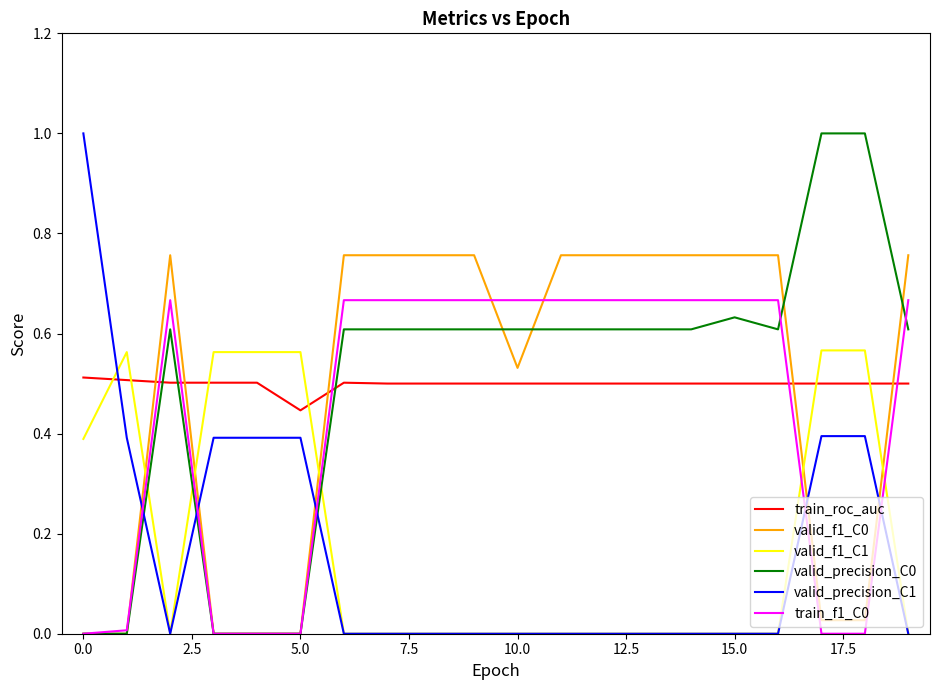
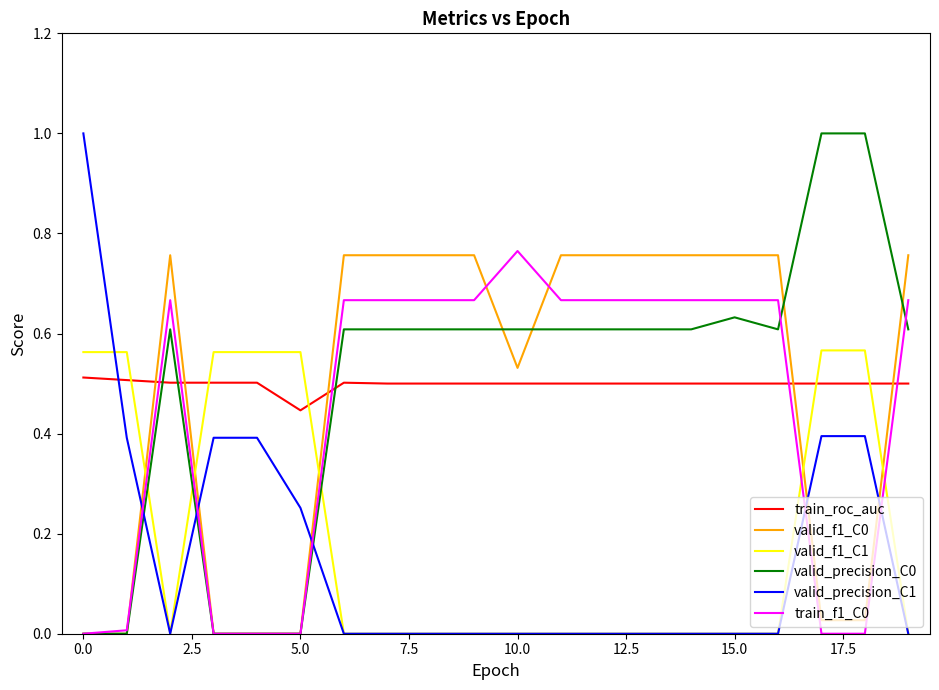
  {
    "train_roc_auc": {
      "0.0": 0.51,
      "5.0": 0.45,
      "10.0": 0.50,
      "15.0": 0.50
    },
    "valid_f1_C0": {
      "10.0": 0.53,
      "15.0": 0.76
    },
    "valid_f1_C1": {
-     "0.0": 0.39,
+     "0.0": 0.56,
      "5.0": 0.56
    },
    "valid_precision_C0": {
      "10.0": 0.61,
      "15.0": 0.63
    },
    "valid_precision_C1": {
      "0.0": 1.00,
-     "5.0": 0.39
+     "5.0": 0.25
    },
    "train_f1_C0": {
-     "10.0": 0.67,
+     "10.0": 0.76,
      "15.0": 0.67
    }
  }
